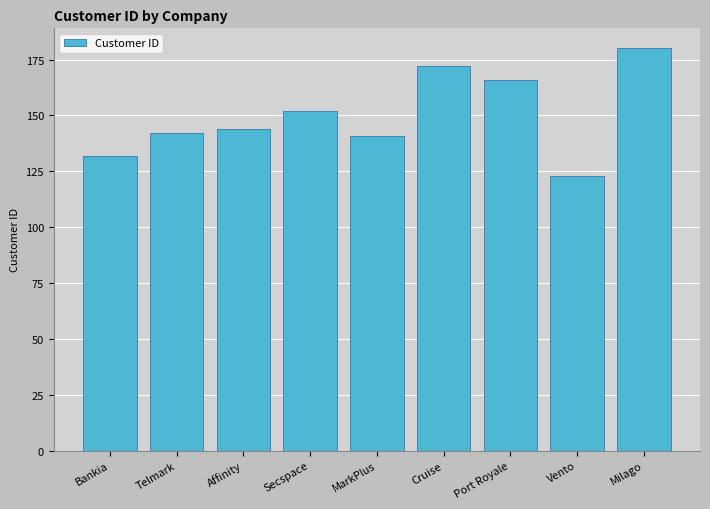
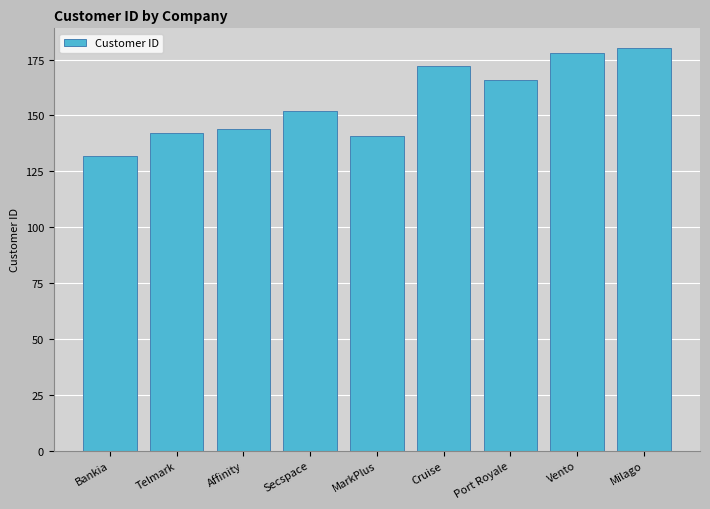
  {
    "Bankia": 132,
    "Telmark": 142,
    "Affinity": 144,
    "Secspace": 152,
    "MarkPlus": 141,
    "Cruise": 172,
    "Port Royale": 166,
-   "Vento": 123,
+   "Vento": 178,
    "Milago": 180
  }
